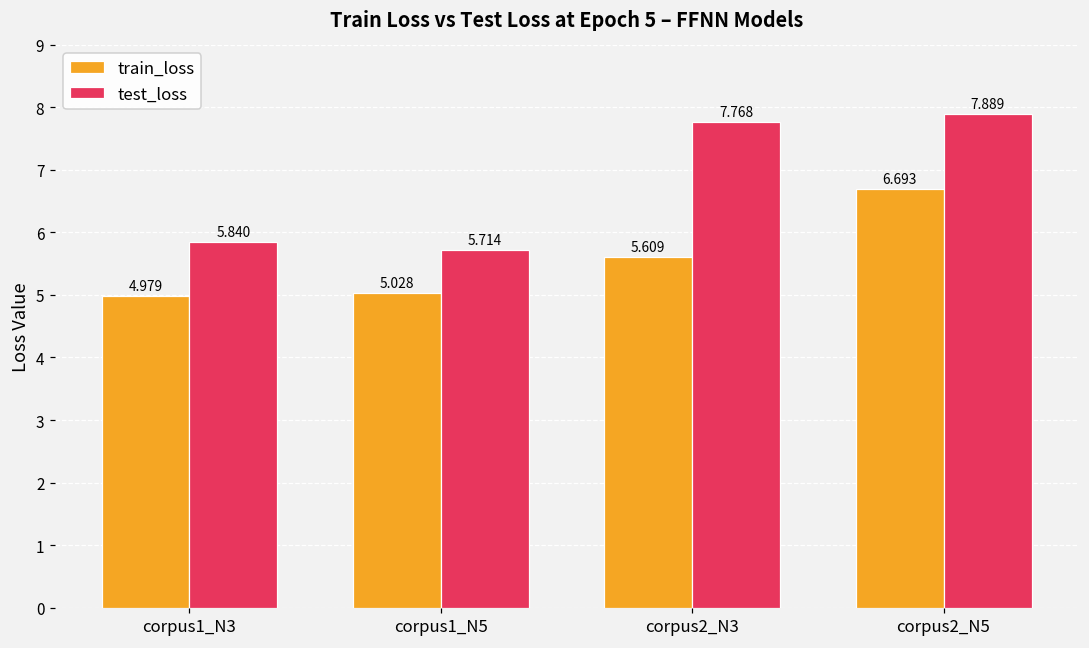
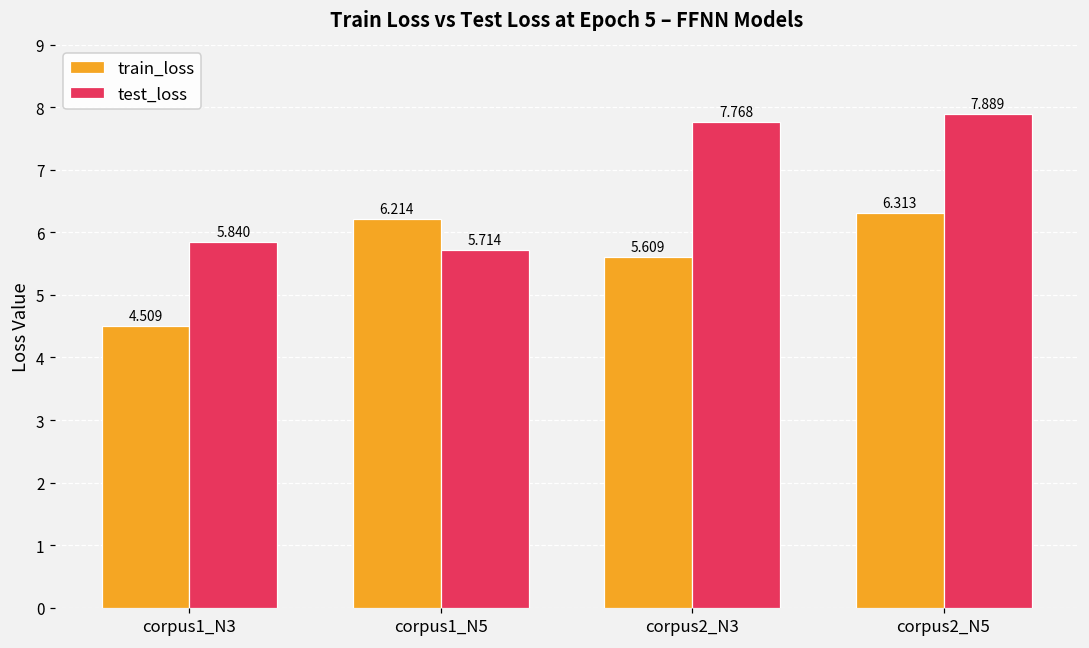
  {
    "train_loss": {
-     "corpus1_N3": 4.979,
-     "corpus1_N5": 5.028,
+     "corpus1_N3": 4.509,
+     "corpus1_N5": 6.214,
      "corpus2_N3": 5.609,
-     "corpus2_N5": 6.693
+     "corpus2_N5": 6.313
    },
    "test_loss": {
      "corpus1_N3": 5.840,
      "corpus1_N5": 5.714,
      "corpus2_N3": 7.768,
      "corpus2_N5": 7.889
    }
  }
